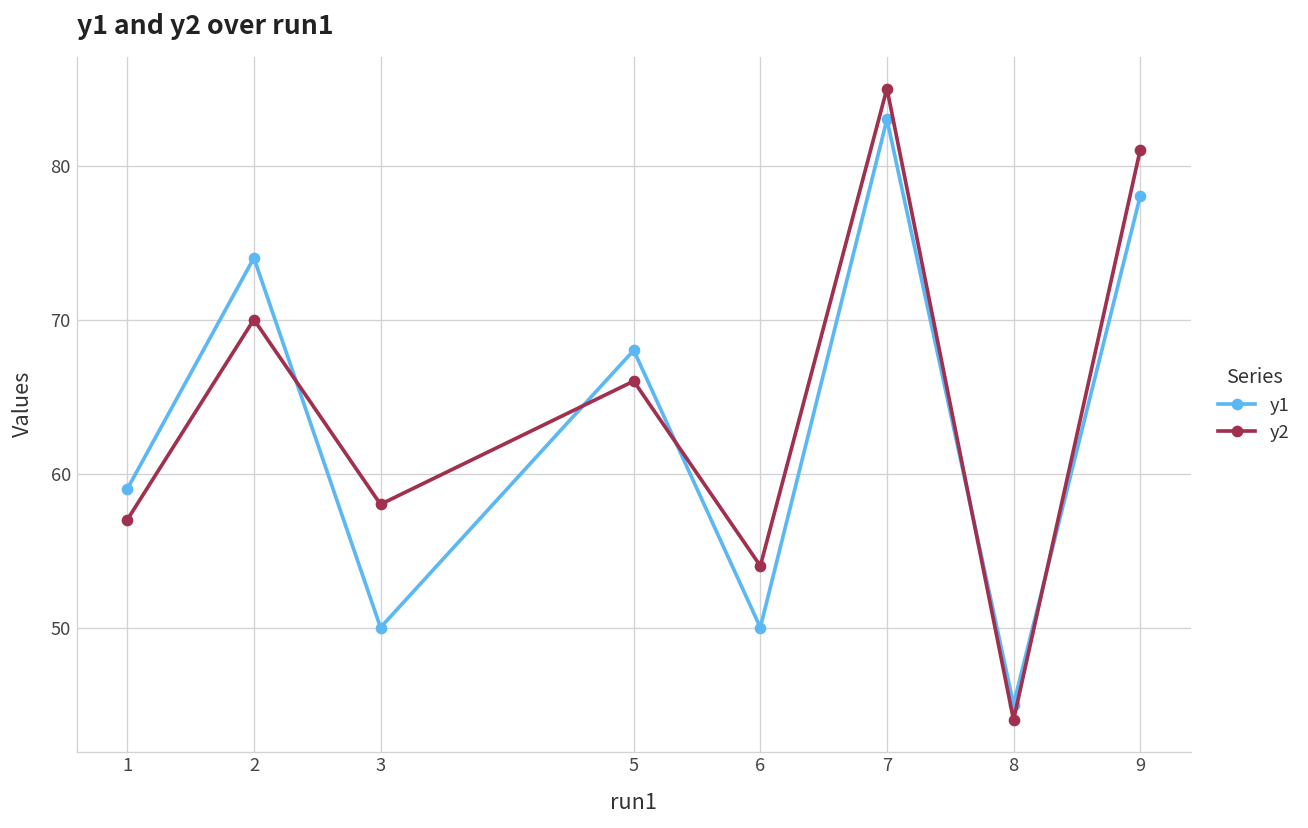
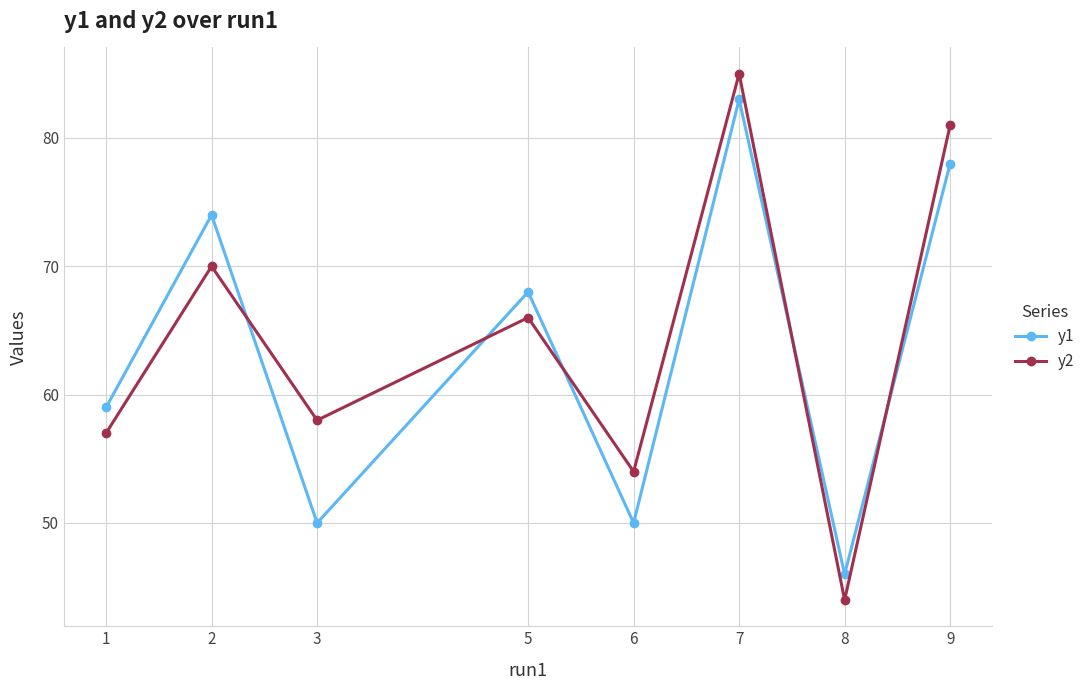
  {
    "y1": {
      "1": 59,
      "2": 74,
      "3": 50,
      "5": 68,
      "6": 50,
      "7": 83,
-     "8": 45,
+     "8": 46,
      "9": 78
    },
    "y2": {
      "1": 57,
      "2": 70,
      "3": 58,
      "5": 66,
      "6": 54,
      "7": 85,
      "8": 44,
      "9": 81
    }
  }
